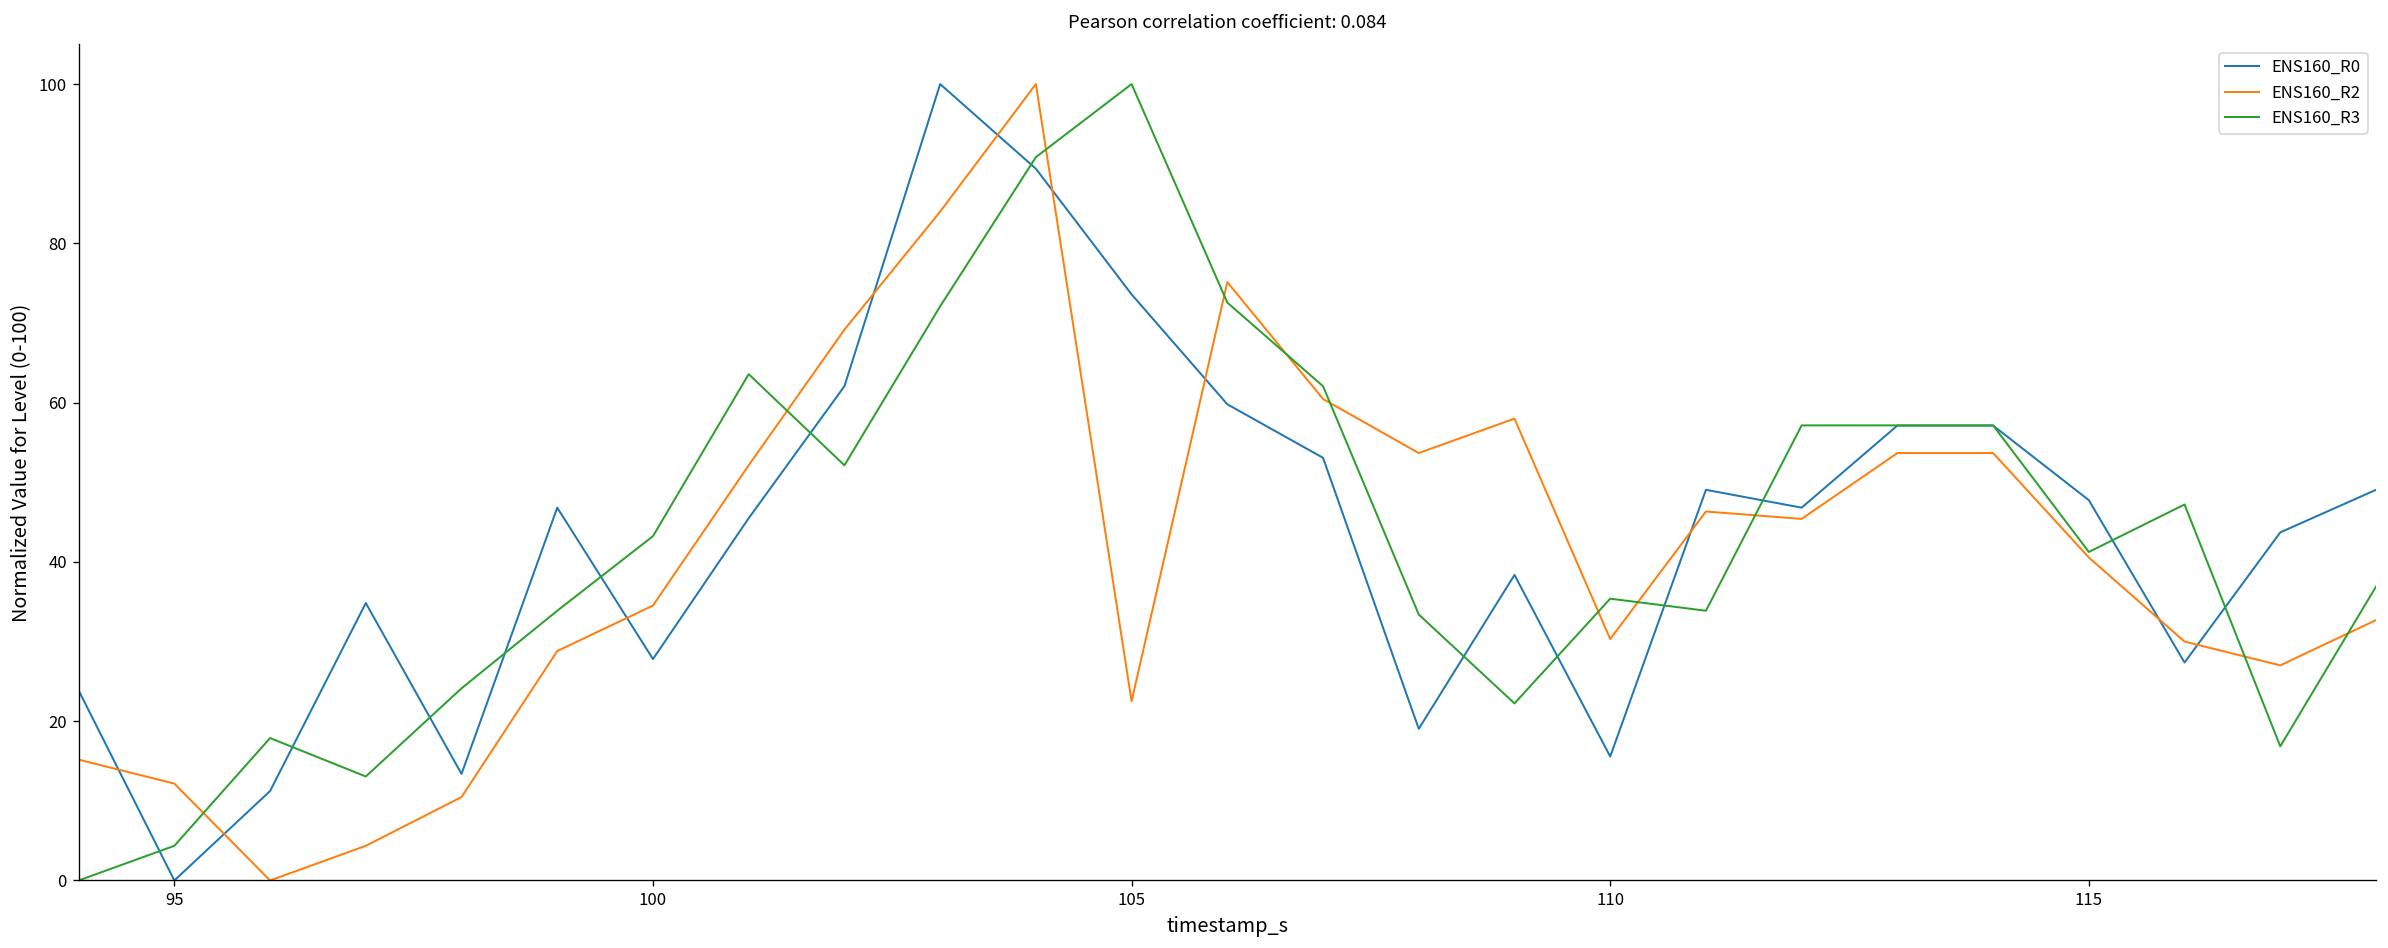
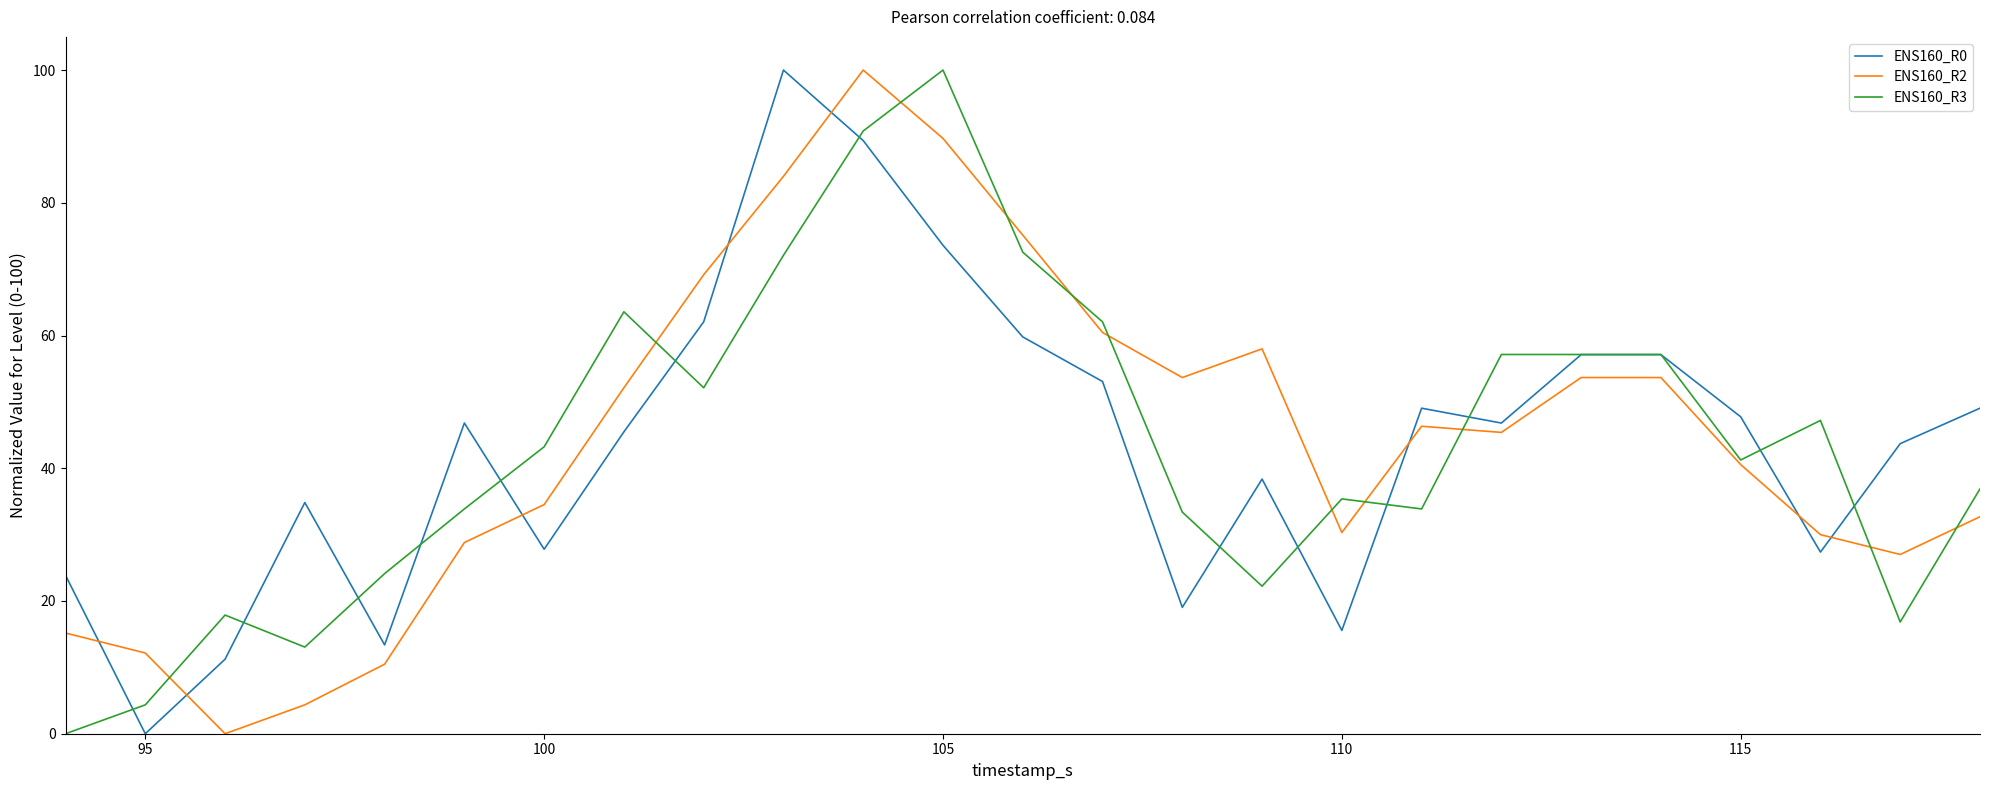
  {
    "ENS160_R0": {
      "95": 0,
      "100": 28,
      "105": 74,
      "110": 16,
      "115": 48
    },
    "ENS160_R2": {
      "95": 12,
      "100": 35,
-     "105": 22,
+     "105": 90,
      "110": 30,
      "115": 41
    },
    "ENS160_R3": {
      "95": 4,
      "100": 43,
      "105": 100,
      "110": 35,
      "115": 41
    }
  }
